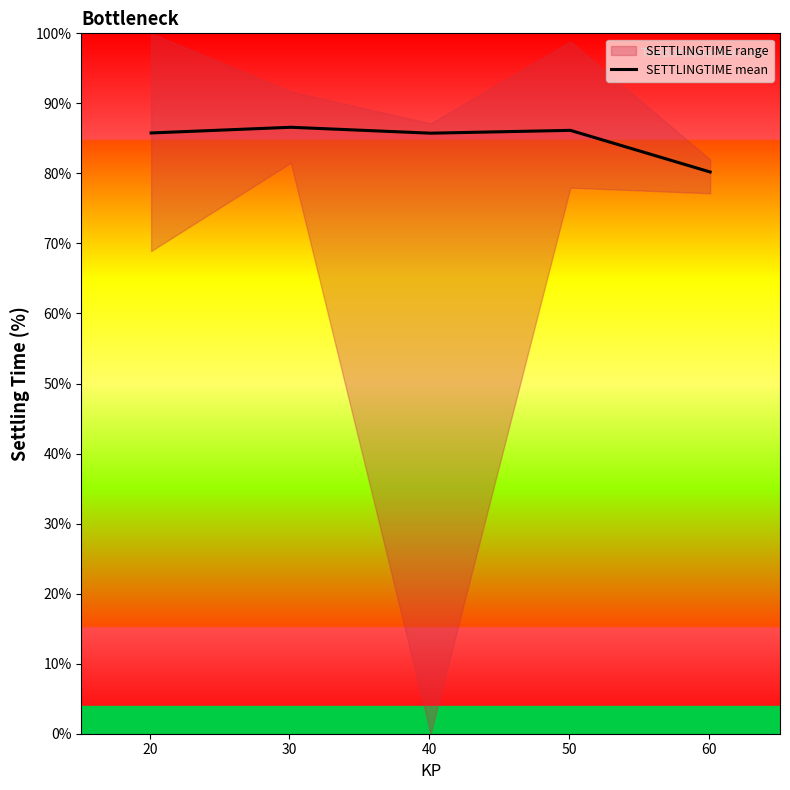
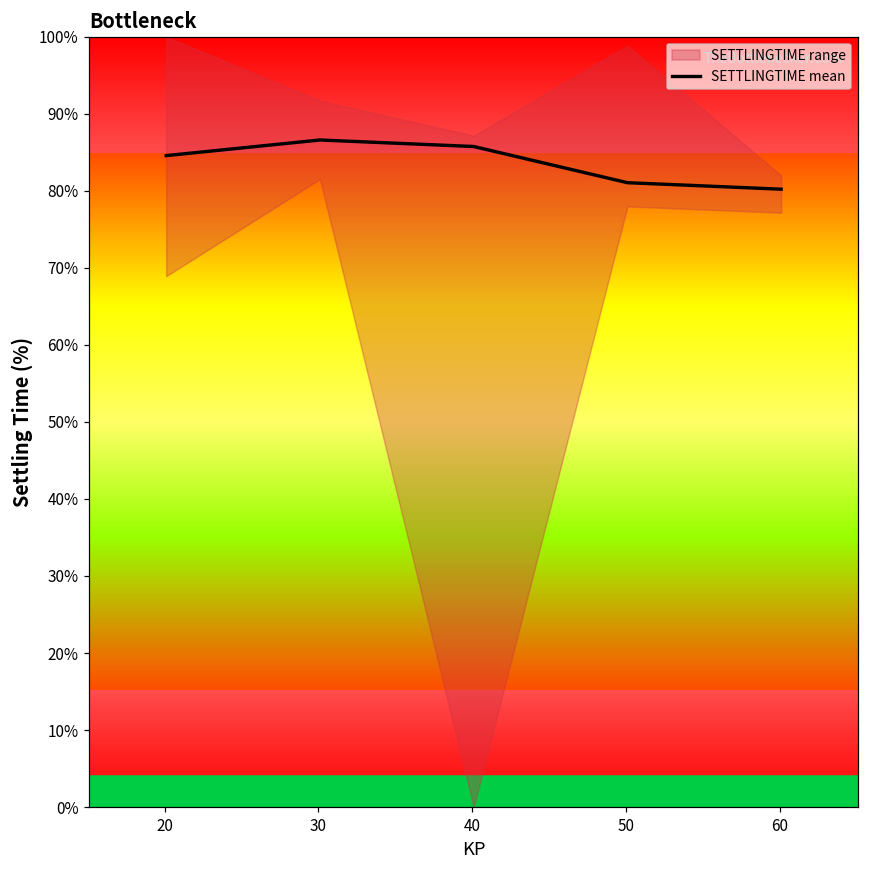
  {
    "SETTLINGTIME mean": {
-     "20": "86%",
+     "20": "85%",
      "30": "87%",
      "40": "86%",
-     "50": "86%",
+     "50": "81%",
      "60": "80%"
    },
    "SETTLINGTIME range": {
      "40": "87%"
    }
  }
